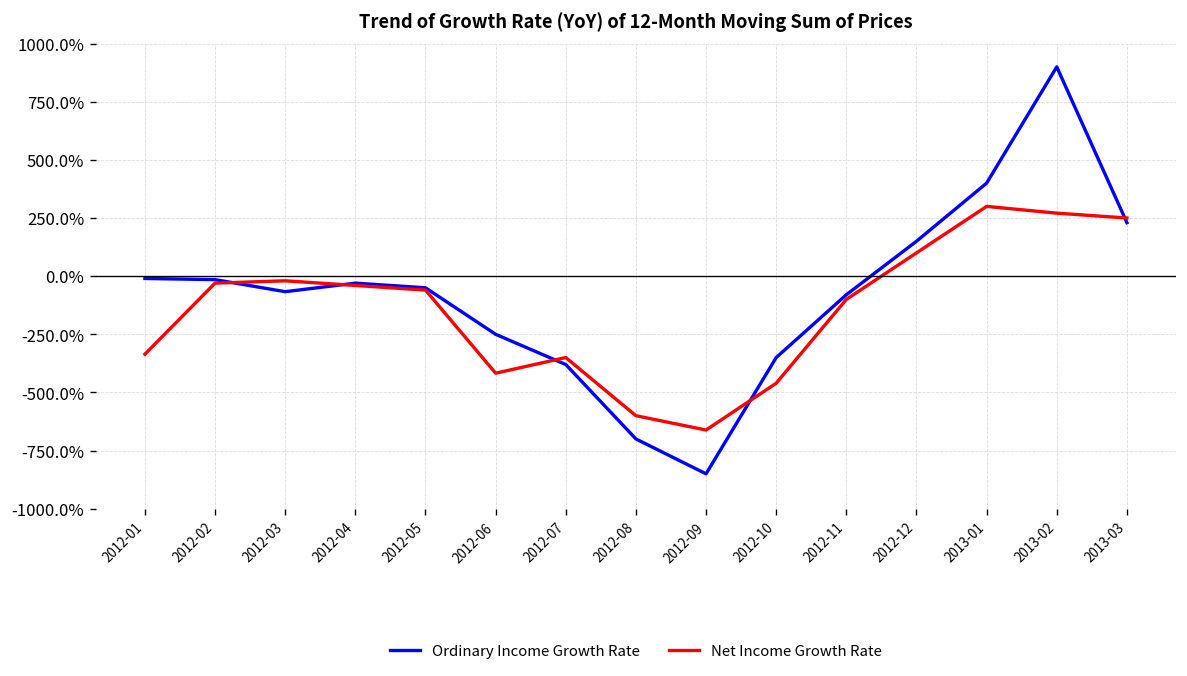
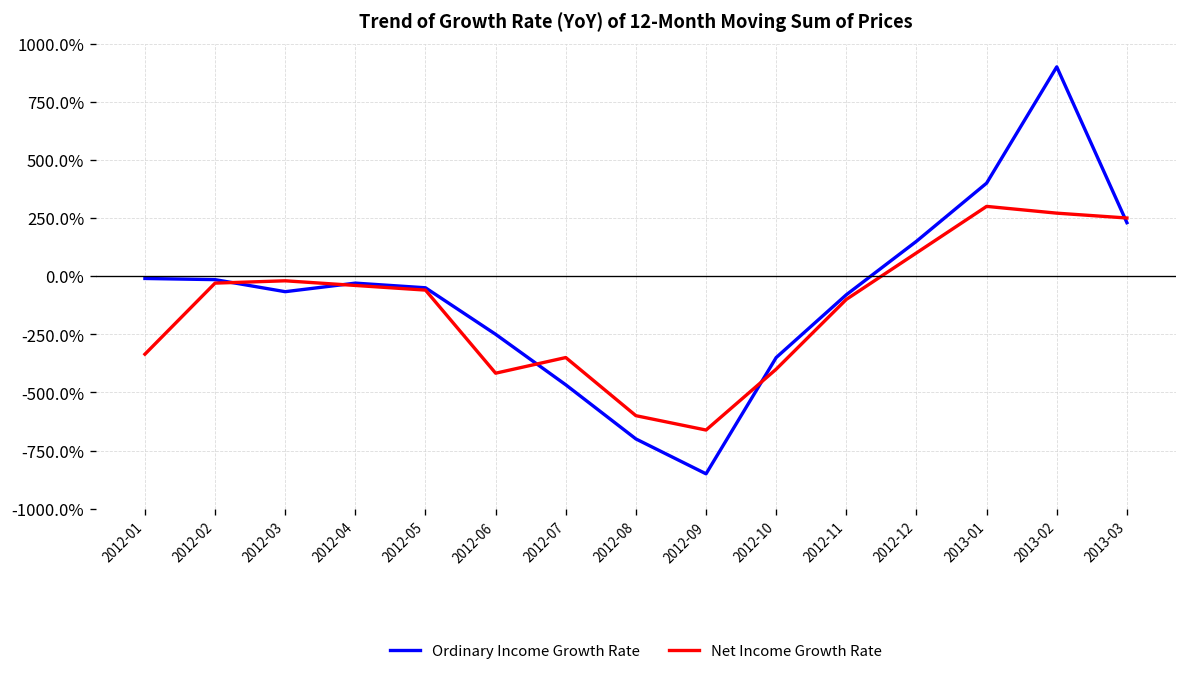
  {
    "Ordinary Income Growth Rate": {
      "2012-01": "-10%",
      "2012-02": "-20%",
      "2012-03": "-70%",
      "2012-06": "-250%",
-     "2012-07": "-380%",
+     "2012-07": "-470%",
      "2012-08": "-700%",
      "2012-09": "-850%",
      "2012-10": "-350%",
      "2012-11": "-80%",
      "2012-12": "150%",
      "2013-01": "400%",
      "2013-02": "900%",
      "2013-03": "230%"
    },
    "Net Income Growth Rate": {
      "2012-01": "-340%",
      "2012-02": "-30%",
      "2012-03": "-20%",
      "2012-06": "-420%",
      "2012-07": "-350%",
      "2012-08": "-600%",
      "2012-09": "-660%",
-     "2012-10": "-460%",
+     "2012-10": "-400%",
      "2012-11": "-100%",
      "2012-12": "100%",
      "2013-01": "300%",
      "2013-02": "270%",
      "2013-03": "250%"
    }
  }
